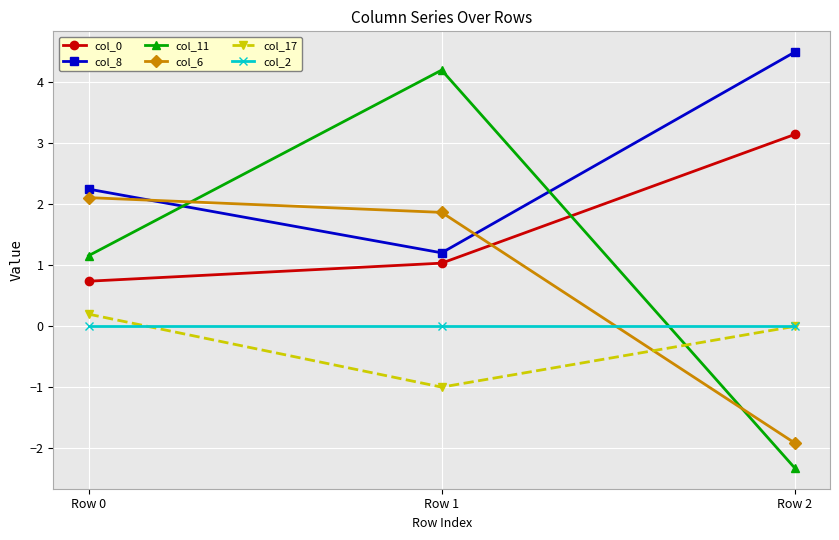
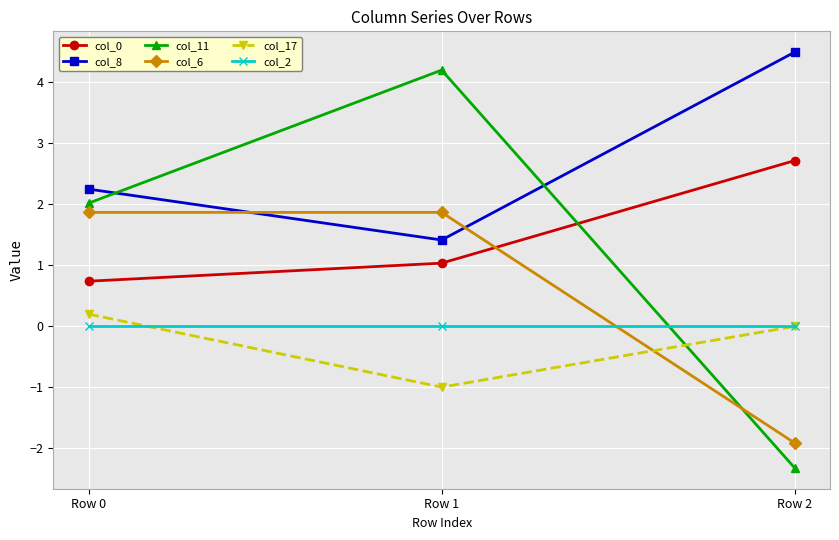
  {
    "col_0": {
      "Row 0": 0.7,
      "Row 1": 1.0,
-     "Row 2": 3.1
+     "Row 2": 2.7
    },
    "col_8": {
      "Row 0": 2.2,
-     "Row 1": 1.2,
+     "Row 1": 1.4,
      "Row 2": 4.5
    },
    "col_11": {
-     "Row 0": 1.2,
+     "Row 0": 2.0,
      "Row 1": 4.2,
      "Row 2": -2.3
    },
    "col_6": {
-     "Row 0": 2.1,
+     "Row 0": 1.9,
      "Row 1": 1.9,
      "Row 2": -1.9
    },
    "col_17": {
      "Row 0": 0.2,
      "Row 1": -1.0
    },
    "col_2": {
      "Row 0": 0.0,
      "Row 1": 0.0
    }
  }
